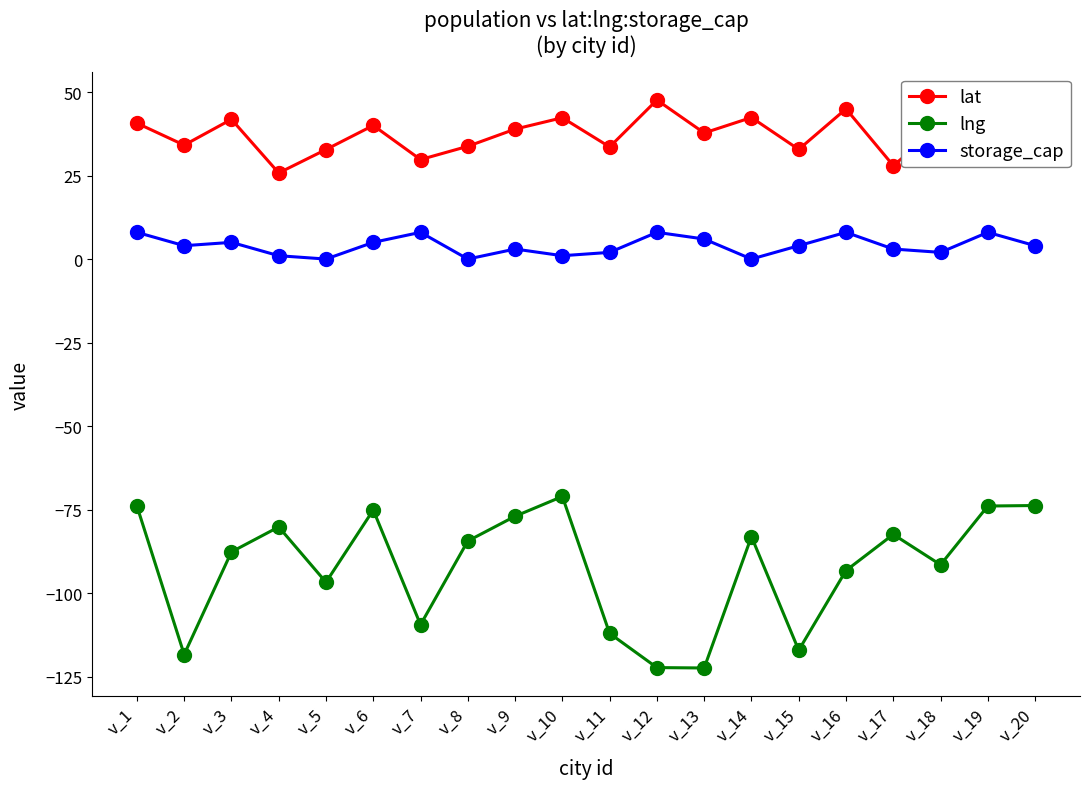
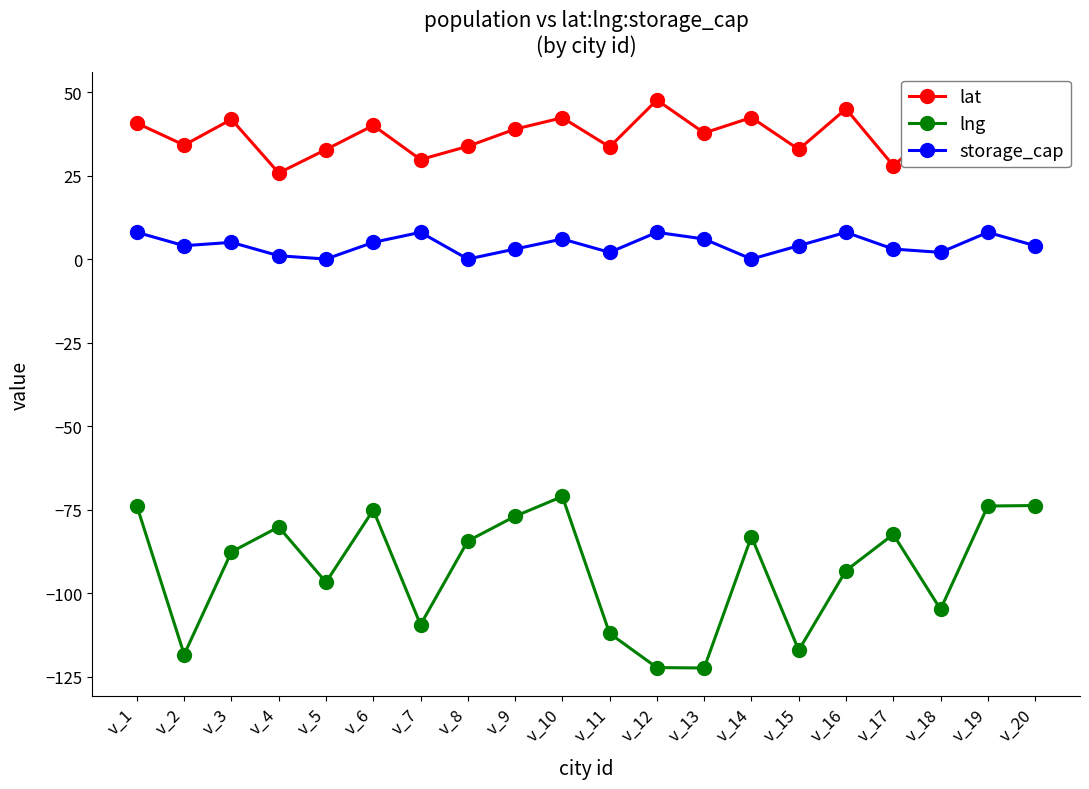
  {
    "lat": {
      "v_1": 41,
      "v_2": 34,
      "v_3": 42,
      "v_4": 26,
      "v_5": 33,
      "v_6": 40,
      "v_7": 30,
      "v_8": 34,
      "v_9": 39,
      "v_10": 42,
      "v_11": 34,
      "v_12": 48,
      "v_13": 38,
      "v_14": 42,
      "v_15": 33,
      "v_16": 45,
      "v_17": 28
    },
    "lng": {
      "v_1": -74,
      "v_2": -118,
      "v_3": -88,
      "v_4": -80,
      "v_5": -97,
      "v_6": -75,
      "v_7": -109,
      "v_8": -84,
      "v_9": -77,
      "v_10": -71,
      "v_11": -112,
      "v_12": -122,
      "v_13": -122,
      "v_14": -83,
      "v_15": -117,
      "v_16": -93,
      "v_17": -82,
-     "v_18": -92,
+     "v_18": -105,
      "v_19": -74,
      "v_20": -74
    },
    "storage_cap": {
      "v_1": 8,
      "v_2": 4,
      "v_3": 5,
      "v_4": 1,
      "v_5": 0,
      "v_6": 5,
      "v_7": 8,
      "v_8": 0,
      "v_9": 3,
-     "v_10": 1,
+     "v_10": 6,
      "v_11": 2,
      "v_12": 8,
      "v_13": 6,
      "v_14": 0,
      "v_15": 4,
      "v_16": 8,
      "v_17": 3,
      "v_18": 2,
      "v_19": 8,
      "v_20": 4
    }
  }
